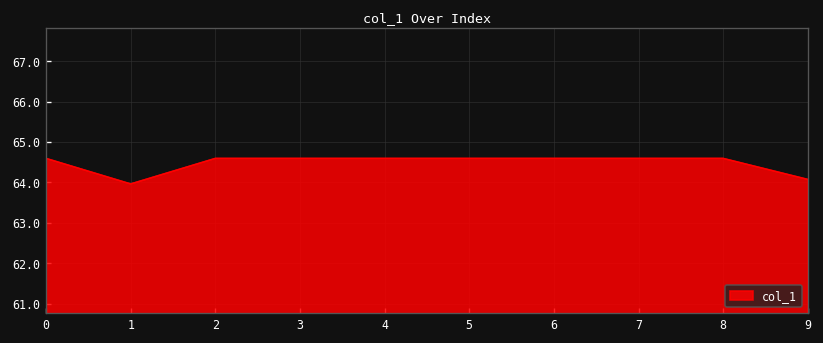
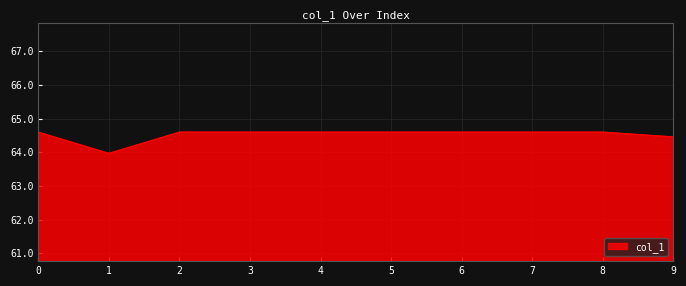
  {
    "0": 64.6,
    "1": 64.0,
    "2": 64.6,
    "3": 64.6,
    "4": 64.6,
    "5": 64.6,
    "6": 64.6,
    "7": 64.6,
    "8": 64.6,
-   "9": 64.1
+   "9": 64.5
  }
